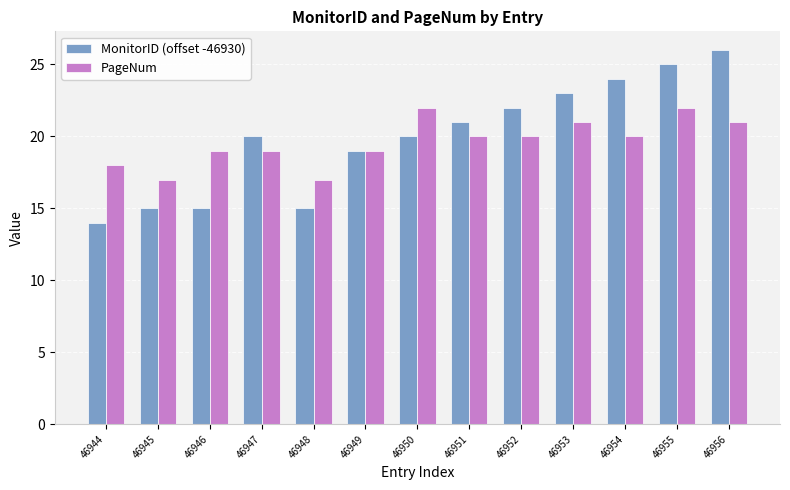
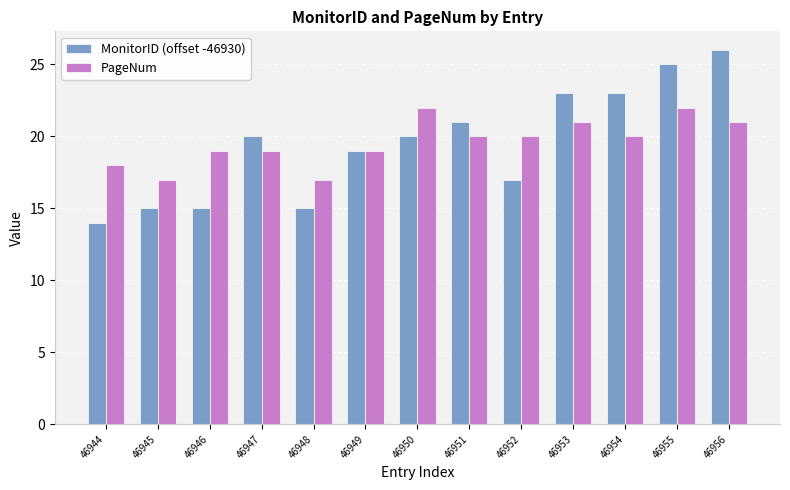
  {
    "MonitorID (offset -46930)": {
      "46944": 14.0,
      "46945": 15.0,
      "46946": 15.0,
      "46947": 20.0,
      "46948": 15.0,
      "46949": 19.0,
      "46950": 20.0,
      "46951": 21.0,
-     "46952": 22.0,
+     "46952": 17.0,
      "46953": 23.0,
-     "46954": 24.0,
+     "46954": 23.0,
      "46955": 25.0,
      "46956": 26.0
    },
    "PageNum": {
      "46944": 18.0,
      "46945": 17.0,
      "46946": 19.0,
      "46947": 19.0,
      "46948": 17.0,
      "46949": 19.0,
      "46950": 22.0,
      "46951": 20.0,
      "46952": 20.0,
      "46953": 21.0,
      "46954": 20.0,
      "46955": 22.0,
      "46956": 21.0
    }
  }
